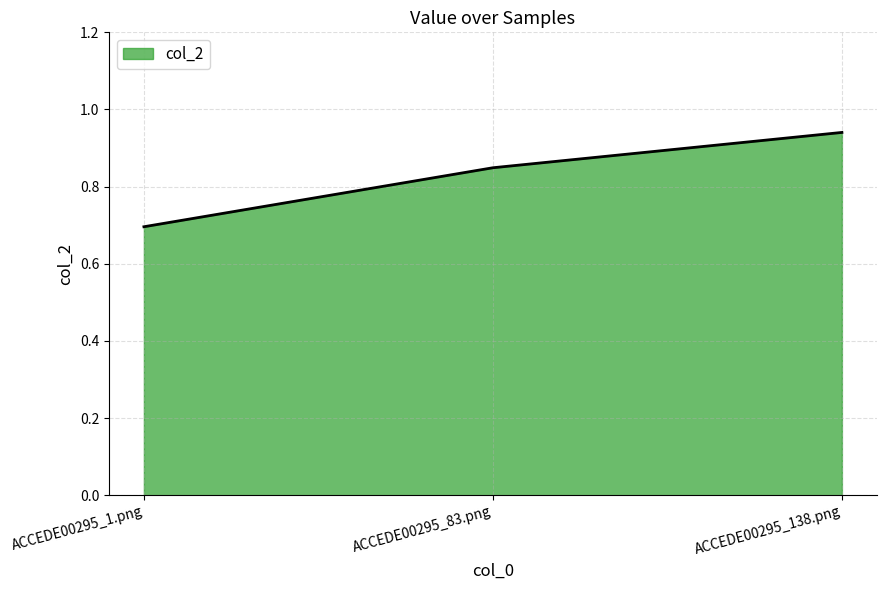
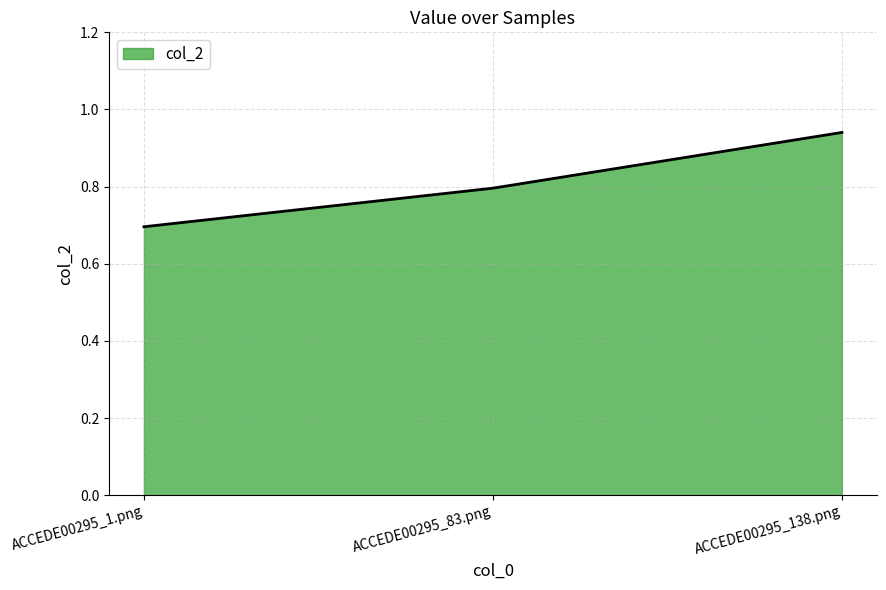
  {
    "ACCEDE00295_1.png": 0.70,
-   "ACCEDE00295_83.png": 0.85,
+   "ACCEDE00295_83.png": 0.80,
    "ACCEDE00295_138.png": 0.94
  }
